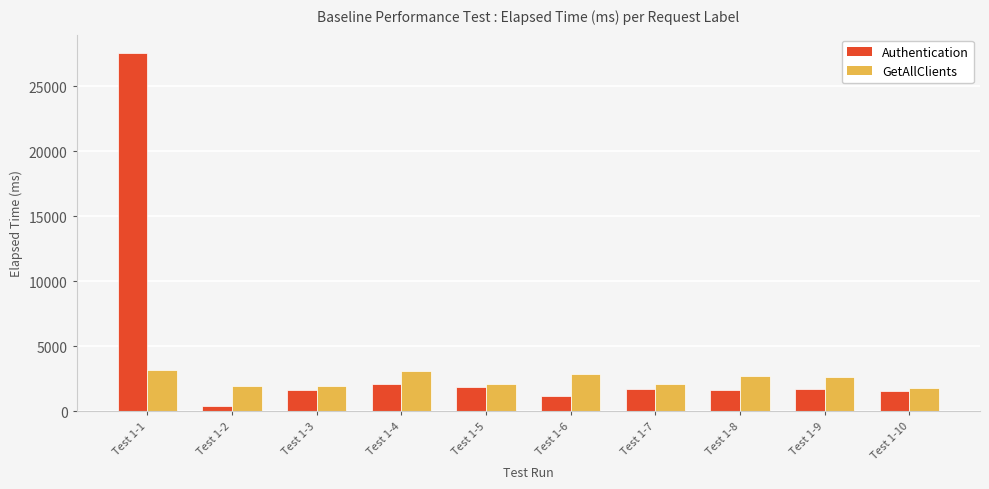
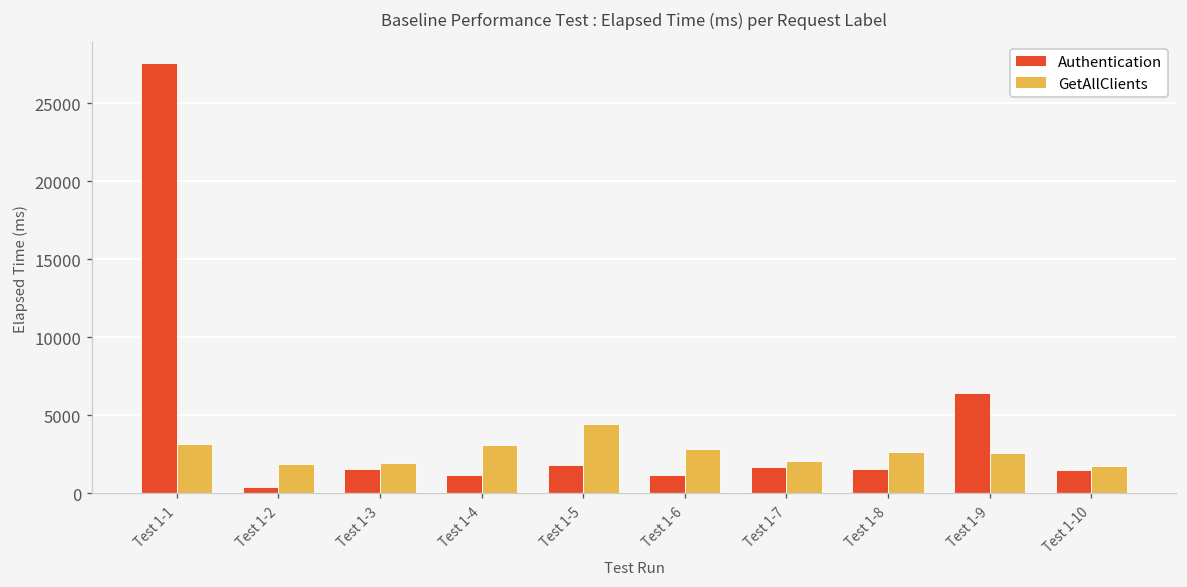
  {
    "Authentication": {
      "Test 1-1": 27600,
      "Test 1-2": 400,
      "Test 1-3": 1600,
-     "Test 1-4": 2100,
+     "Test 1-4": 1200,
      "Test 1-5": 1800,
      "Test 1-6": 1200,
      "Test 1-7": 1700,
      "Test 1-8": 1600,
-     "Test 1-9": 1700,
+     "Test 1-9": 6500,
      "Test 1-10": 1500
    },
    "GetAllClients": {
      "Test 1-1": 3100,
      "Test 1-2": 1900,
      "Test 1-3": 2000,
      "Test 1-4": 3100,
-     "Test 1-5": 2100,
+     "Test 1-5": 4500,
      "Test 1-6": 2900,
      "Test 1-7": 2100,
      "Test 1-8": 2700,
      "Test 1-9": 2600,
      "Test 1-10": 1800
    }
  }
